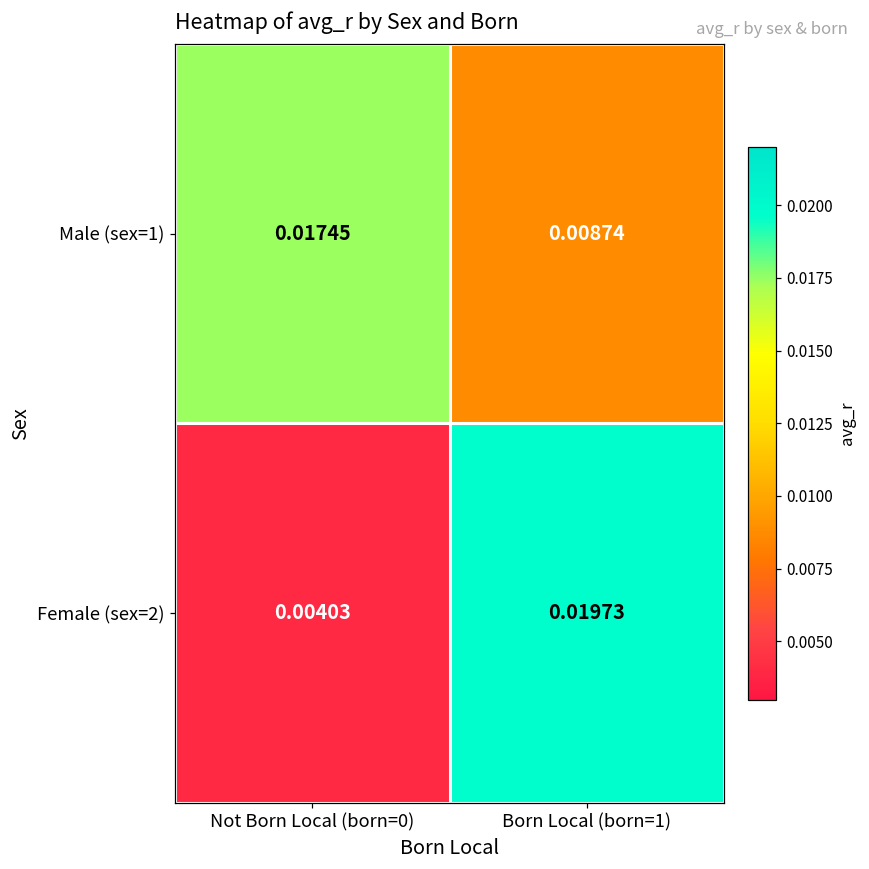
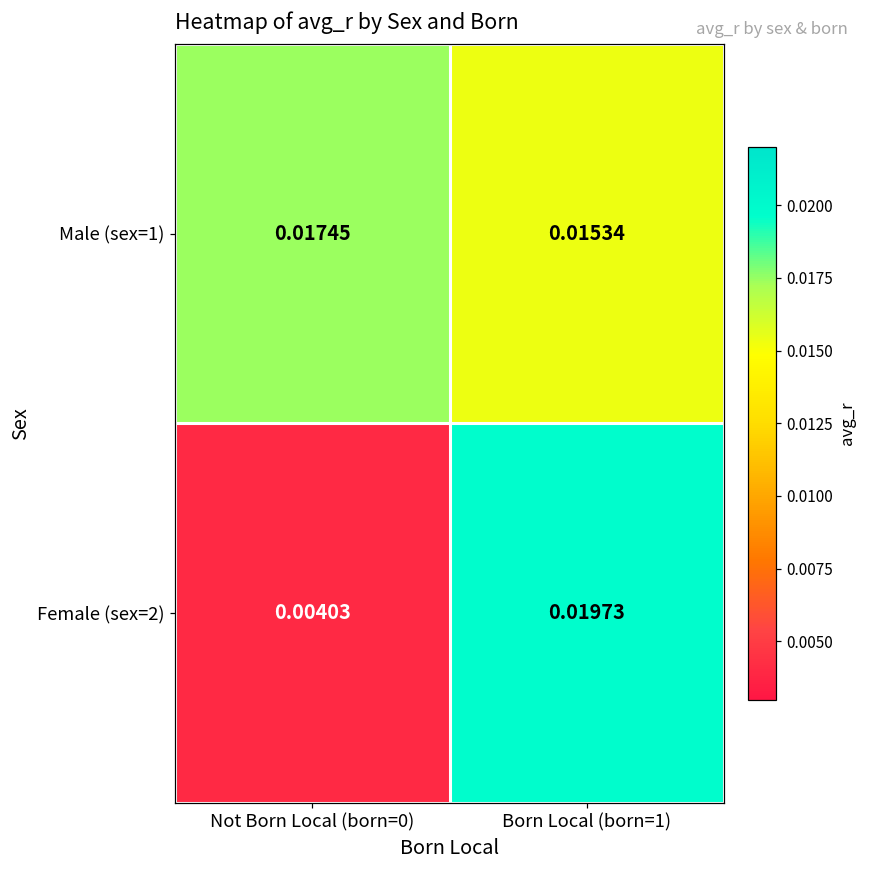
  {
    "Male (sex=1)": {
      "Not Born Local (born=0)": 0.01745,
-     "Born Local (born=1)": 0.00874
+     "Born Local (born=1)": 0.01534
    },
    "Female (sex=2)": {
      "Not Born Local (born=0)": 0.00403,
      "Born Local (born=1)": 0.01973
    }
  }
